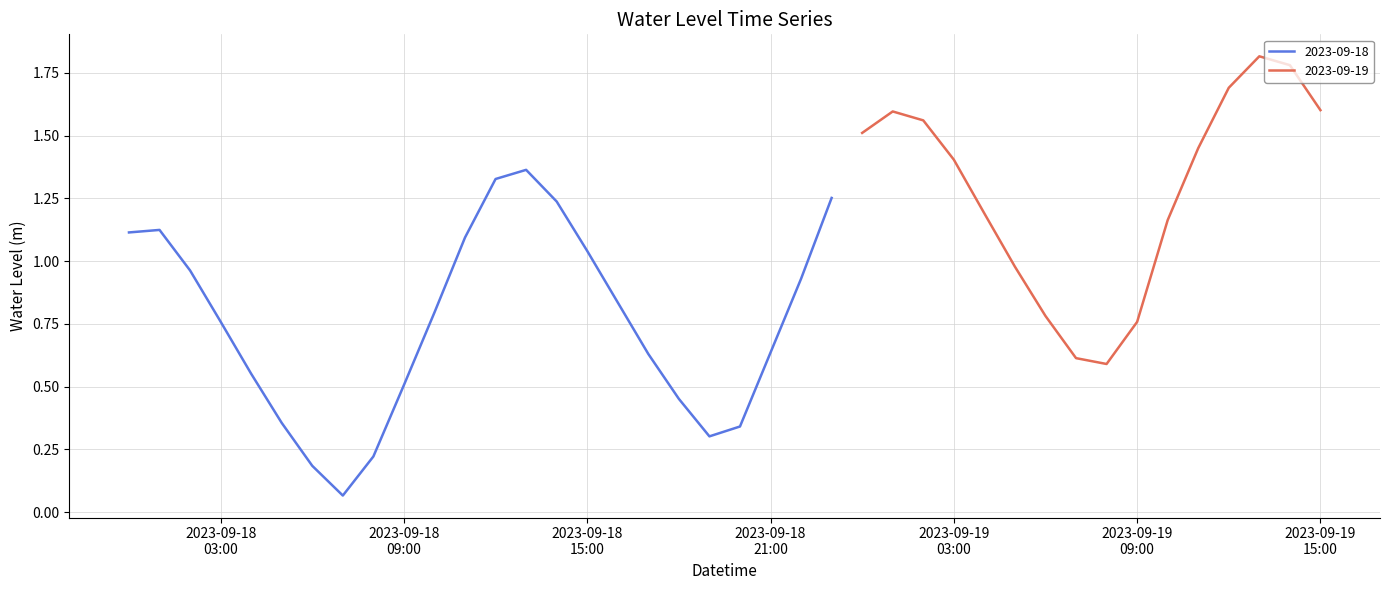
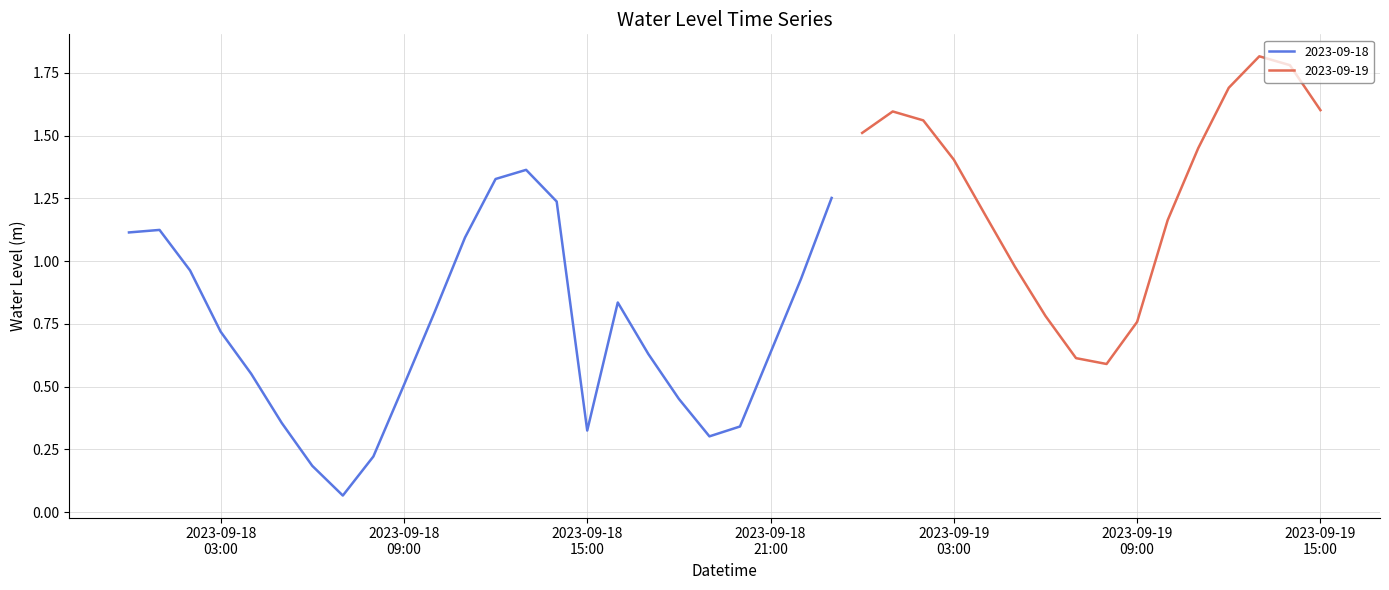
  {
    "2023-09-18": {
-     "2023-09-18 03:00": 0.76,
+     "2023-09-18 03:00": 0.72,
      "2023-09-18 09:00": 0.51,
-     "2023-09-18 15:00": 1.04,
+     "2023-09-18 15:00": 0.32,
      "2023-09-18 21:00": 0.64
    },
    "2023-09-19": {
      "2023-09-19 03:00": 1.40,
      "2023-09-19 09:00": 0.76,
      "2023-09-19 15:00": 1.60
    }
  }
